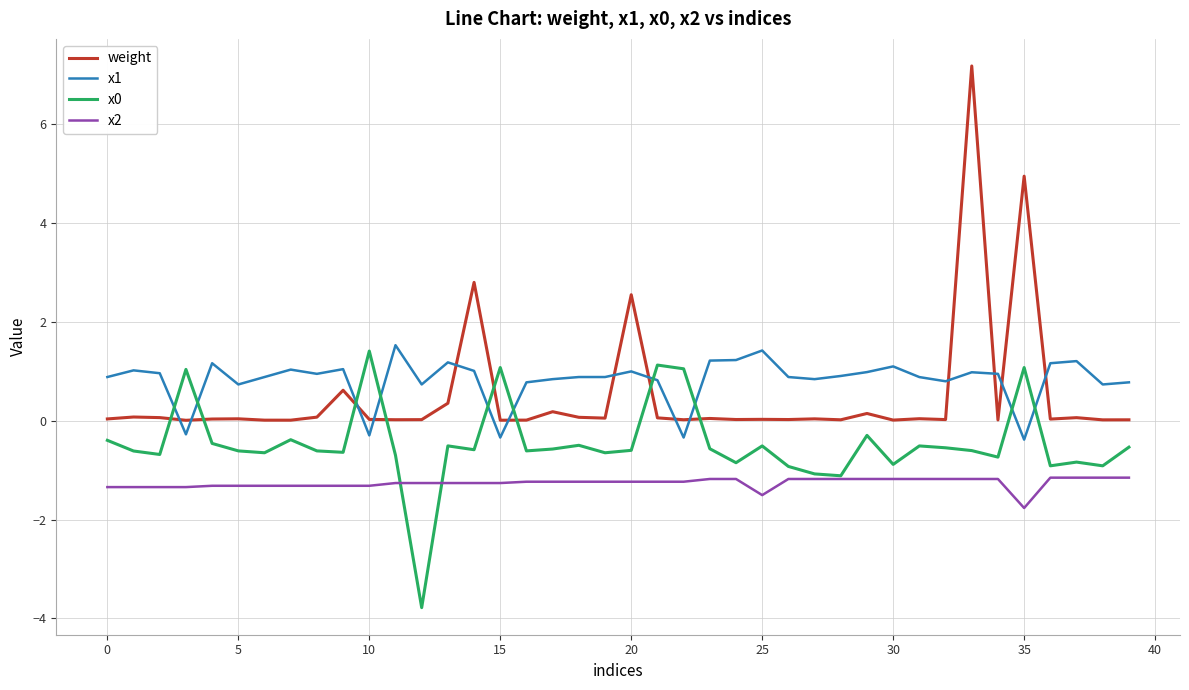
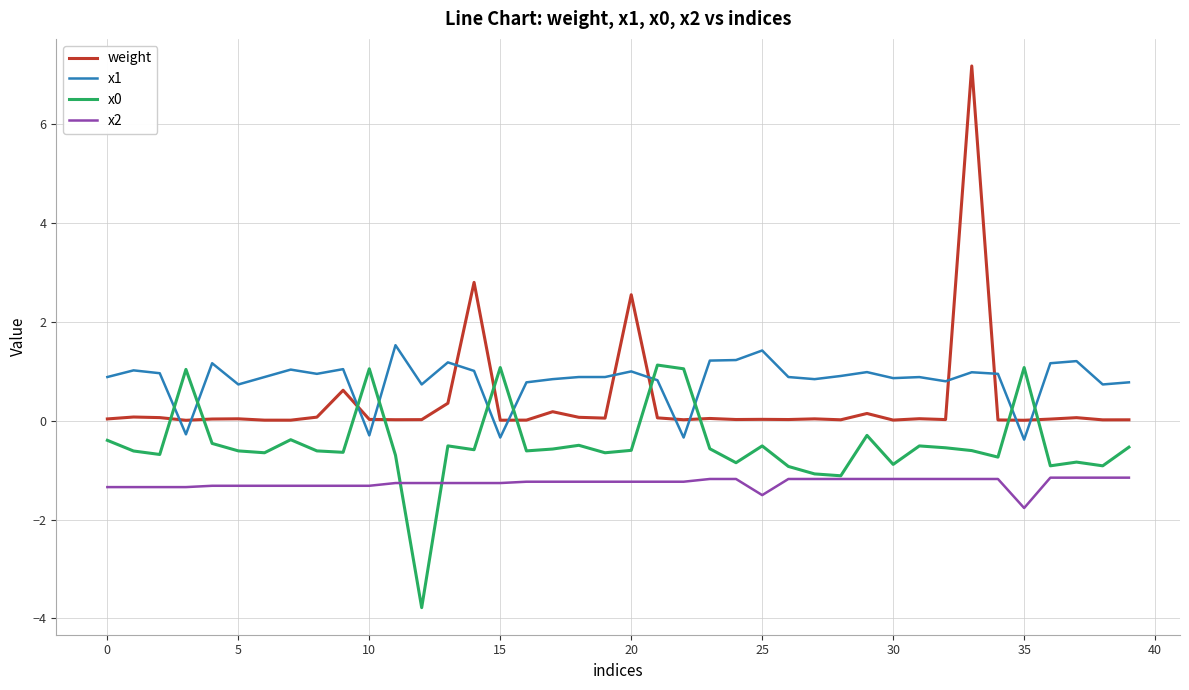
  {
    "weight": {
      "0": 0.0,
      "5": 0.0,
      "10": 0.0,
      "15": 0.0,
      "20": 2.6,
      "25": 0.0,
      "30": 0.0,
-     "35": 5.0
+     "35": 0.0
    },
    "x1": {
      "0": 0.9,
      "5": 0.7,
      "10": -0.3,
      "15": -0.3,
      "20": 1.0,
      "25": 1.4,
-     "30": 1.1,
+     "30": 0.9,
      "35": -0.4
    },
    "x0": {
      "0": -0.4,
      "5": -0.6,
-     "10": 1.4,
+     "10": 1.1,
      "15": 1.1,
      "20": -0.6,
      "25": -0.5,
      "30": -0.9,
      "35": 1.1
    },
    "x2": {
      "0": -1.3,
      "5": -1.3,
      "10": -1.3,
      "15": -1.3,
      "20": -1.2,
      "25": -1.5,
      "30": -1.2,
      "35": -1.8
    }
  }
